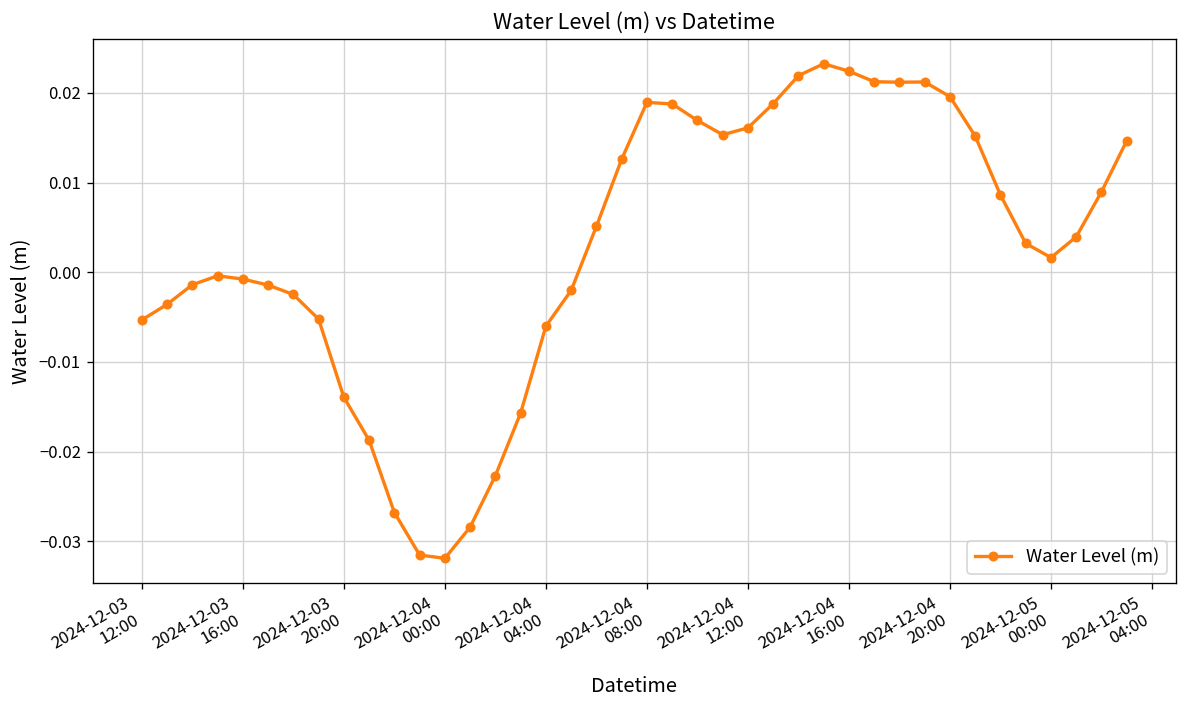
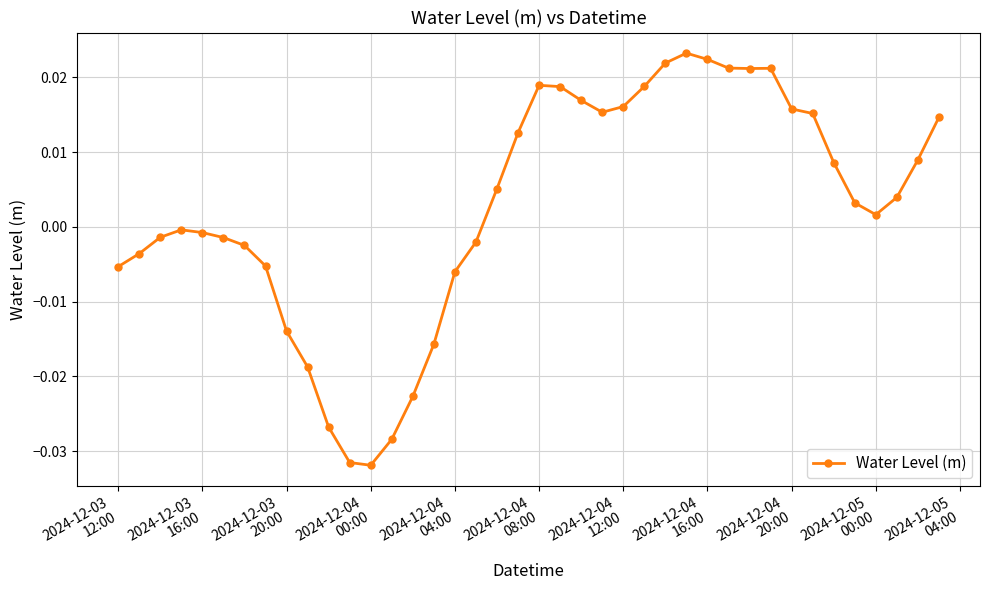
  {
    "2024-12-03 12:00": -0.005,
    "2024-12-03 16:00": -0.001,
    "2024-12-03 20:00": -0.014,
    "2024-12-04 00:00": -0.032,
    "2024-12-04 04:00": -0.006,
    "2024-12-04 08:00": 0.019,
    "2024-12-04 12:00": 0.016,
    "2024-12-04 16:00": 0.022,
-   "2024-12-04 20:00": 0.020,
+   "2024-12-04 20:00": 0.016,
    "2024-12-05 00:00": 0.002
  }
